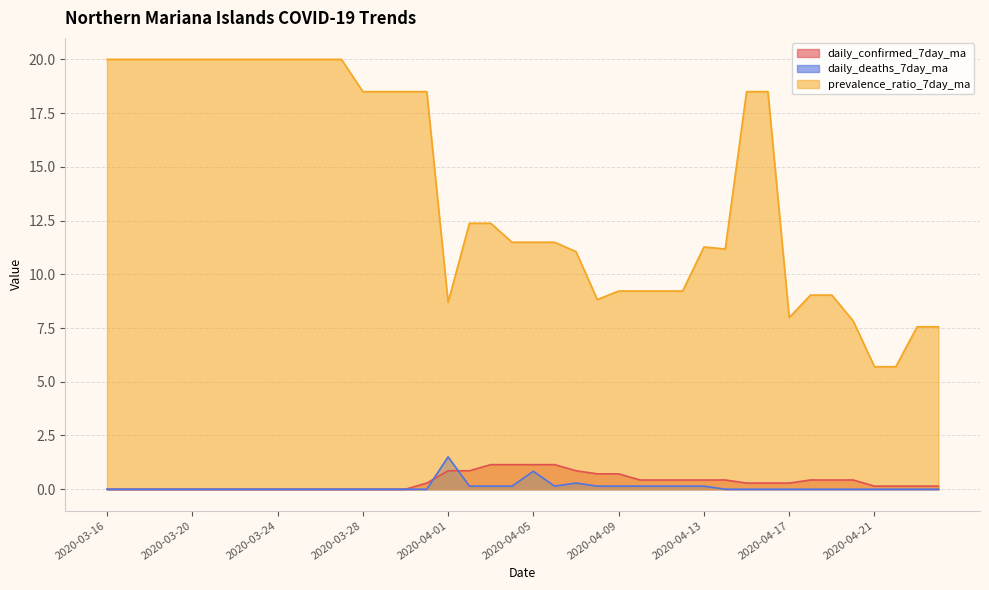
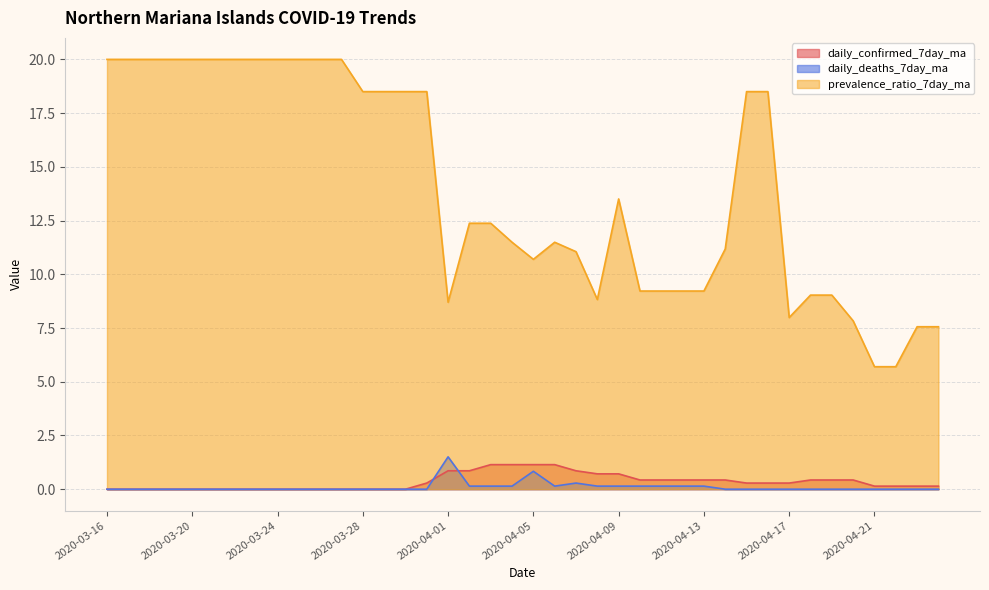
  {
    "daily_confirmed_7day_ma": {
      "2020-04-01": 0.9,
      "2020-04-05": 1.1,
      "2020-04-09": 0.7,
      "2020-04-13": 0.4,
      "2020-04-17": 0.3,
      "2020-04-21": 0.1
    },
    "daily_deaths_7day_ma": {
      "2020-04-01": 1.5,
      "2020-04-05": 0.8,
      "2020-04-09": 0.1,
      "2020-04-13": 0.1,
      "2020-04-17": 0.0,
      "2020-04-21": 0.0
    },
    "prevalence_ratio_7day_ma": {
      "2020-03-16": 20.0,
      "2020-03-20": 20.0,
      "2020-03-24": 20.0,
      "2020-03-28": 18.5,
      "2020-04-01": 8.7,
-     "2020-04-05": 11.5,
-     "2020-04-09": 9.2,
-     "2020-04-13": 11.3,
+     "2020-04-05": 10.7,
+     "2020-04-09": 13.5,
+     "2020-04-13": 9.2,
      "2020-04-17": 8.0,
      "2020-04-21": 5.7
    }
  }
